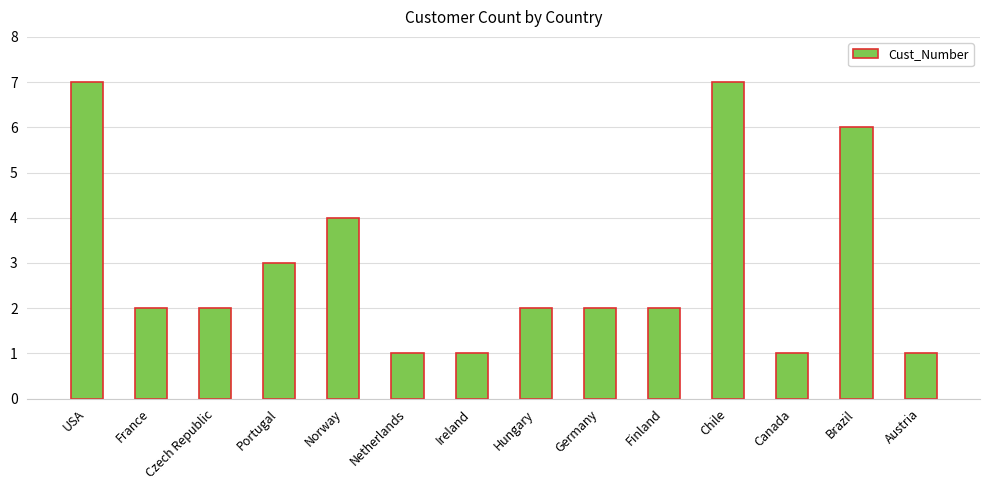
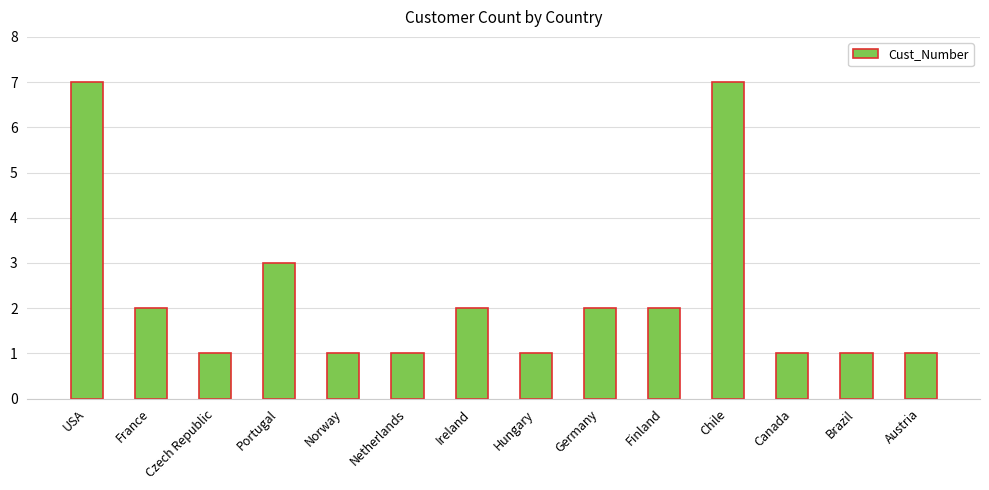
  {
    "USA": 7,
    "France": 2,
-   "Czech Republic": 2,
+   "Czech Republic": 1,
    "Portugal": 3,
-   "Norway": 4,
+   "Norway": 1,
    "Netherlands": 1,
-   "Ireland": 1,
-   "Hungary": 2,
+   "Ireland": 2,
+   "Hungary": 1,
    "Germany": 2,
    "Finland": 2,
    "Chile": 7,
    "Canada": 1,
-   "Brazil": 6,
+   "Brazil": 1,
    "Austria": 1
  }
